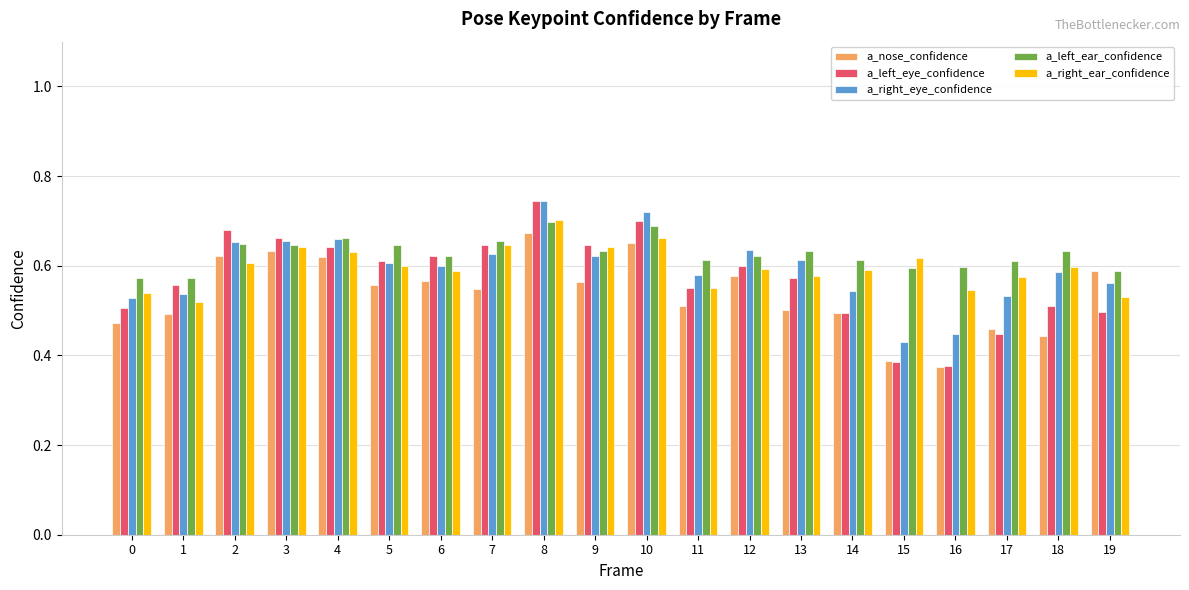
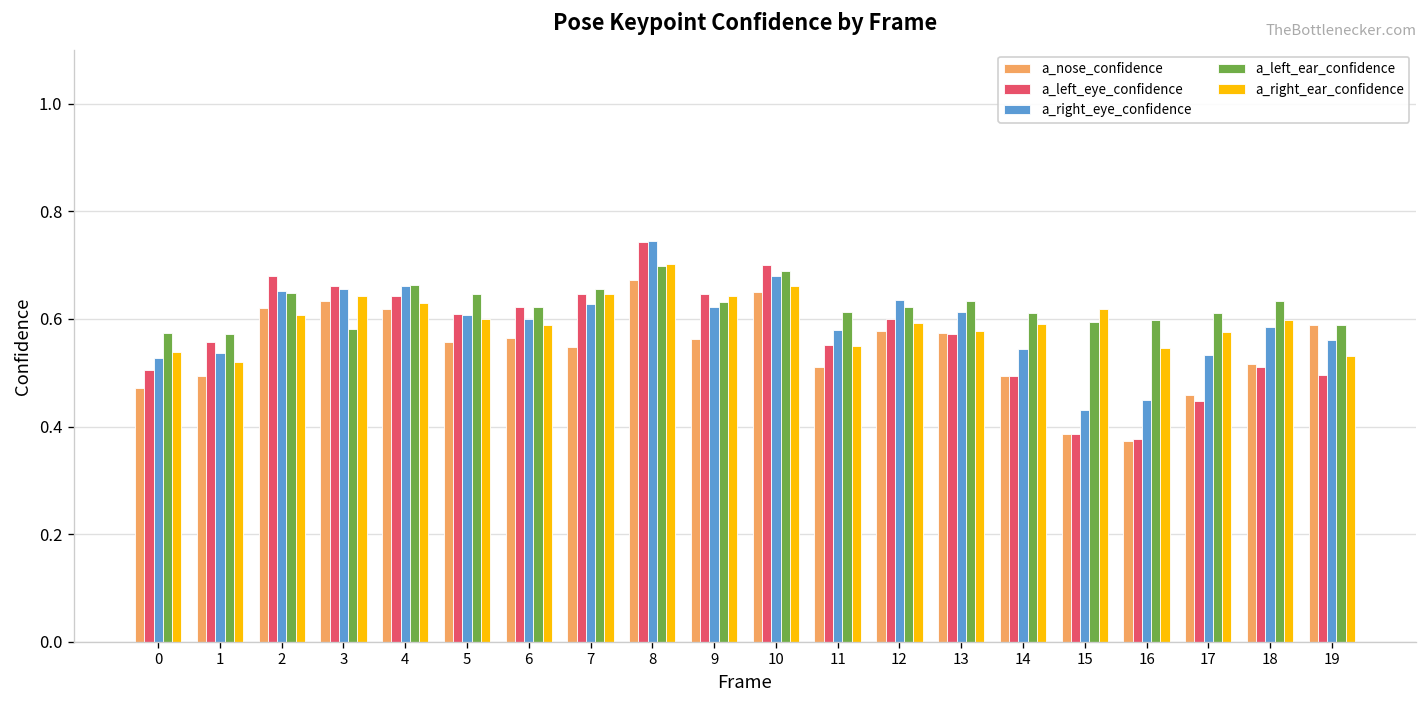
  {
    "a_nose_confidence": {
      "0": 0.47,
      "1": 0.49,
      "2": 0.62,
      "3": 0.63,
      "4": 0.62,
      "5": 0.56,
      "6": 0.57,
      "7": 0.55,
      "8": 0.67,
      "9": 0.56,
      "10": 0.65,
      "11": 0.51,
      "12": 0.58,
-     "13": 0.50,
+     "13": 0.57,
      "14": 0.49,
      "15": 0.39,
      "16": 0.37,
      "17": 0.46,
-     "18": 0.44,
+     "18": 0.52,
      "19": 0.59
    },
    "a_left_eye_confidence": {
      "0": 0.51,
      "1": 0.56,
      "2": 0.68,
      "3": 0.66,
      "4": 0.64,
      "5": 0.61,
      "6": 0.62,
      "7": 0.65,
      "8": 0.74,
      "9": 0.65,
      "10": 0.70,
      "11": 0.55,
      "12": 0.60,
      "13": 0.57,
      "14": 0.49,
      "15": 0.39,
      "16": 0.38,
      "17": 0.45,
      "18": 0.51,
      "19": 0.50
    },
    "a_right_eye_confidence": {
      "0": 0.53,
      "1": 0.54,
      "2": 0.65,
      "3": 0.66,
      "4": 0.66,
      "5": 0.61,
      "6": 0.60,
      "7": 0.63,
      "8": 0.74,
      "9": 0.62,
-     "10": 0.72,
+     "10": 0.68,
      "11": 0.58,
      "12": 0.63,
      "13": 0.61,
      "14": 0.54,
      "15": 0.43,
      "16": 0.45,
      "17": 0.53,
      "18": 0.59,
      "19": 0.56
    },
    "a_left_ear_confidence": {
      "0": 0.57,
      "1": 0.57,
      "2": 0.65,
-     "3": 0.65,
+     "3": 0.58,
      "4": 0.66,
      "5": 0.65,
      "6": 0.62,
      "7": 0.65,
      "8": 0.70,
      "9": 0.63,
      "10": 0.69,
      "11": 0.61,
      "12": 0.62,
      "13": 0.63,
      "14": 0.61,
      "15": 0.59,
      "16": 0.60,
      "17": 0.61,
      "18": 0.63,
      "19": 0.59
    },
    "a_right_ear_confidence": {
      "0": 0.54,
      "1": 0.52,
      "2": 0.61,
      "3": 0.64,
      "4": 0.63,
      "5": 0.60,
      "6": 0.59,
      "7": 0.65,
      "8": 0.70,
      "9": 0.64,
      "10": 0.66,
      "11": 0.55,
      "12": 0.59,
      "13": 0.58,
      "14": 0.59,
      "15": 0.62,
      "16": 0.55,
      "17": 0.58,
      "18": 0.60,
      "19": 0.53
    }
  }
